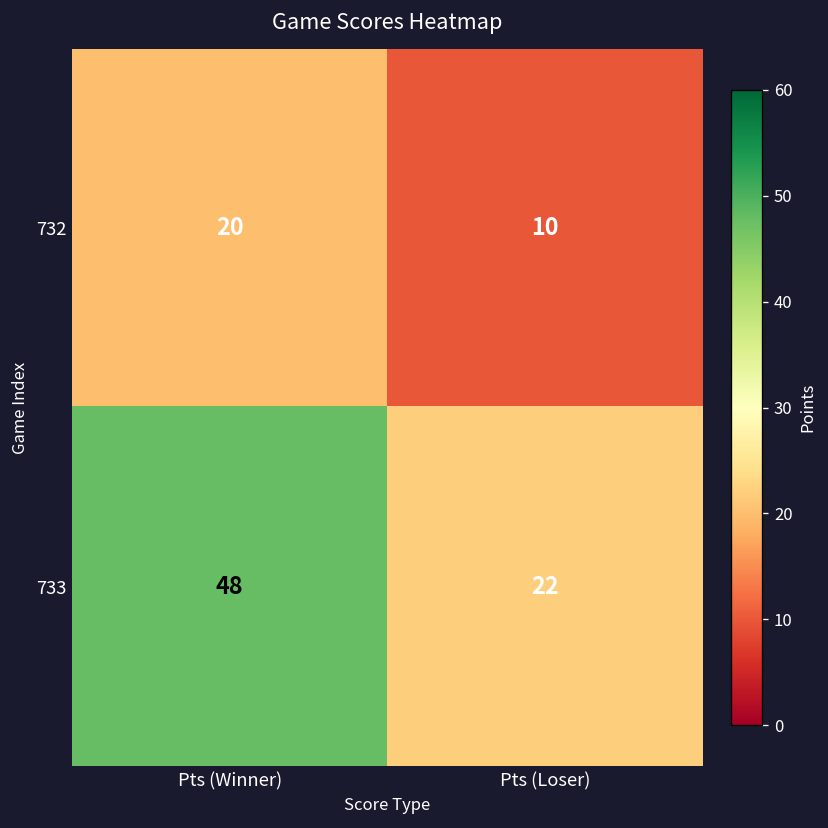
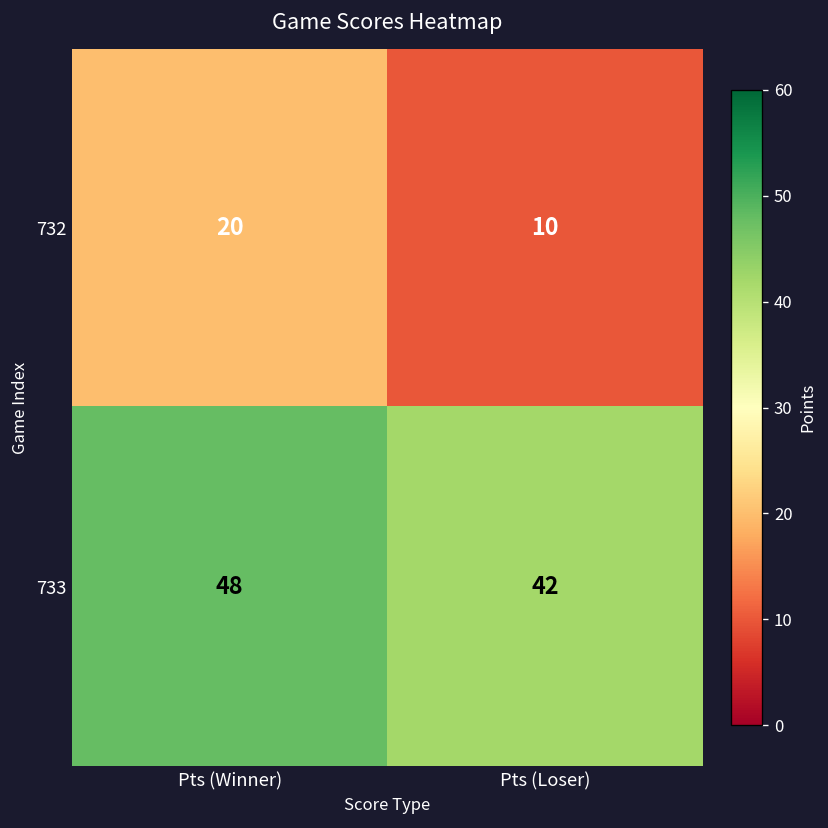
  {
    "732": {
      "Pts (Winner)": 20,
      "Pts (Loser)": 10
    },
    "733": {
      "Pts (Winner)": 48,
-     "Pts (Loser)": 22
+     "Pts (Loser)": 42
    }
  }
